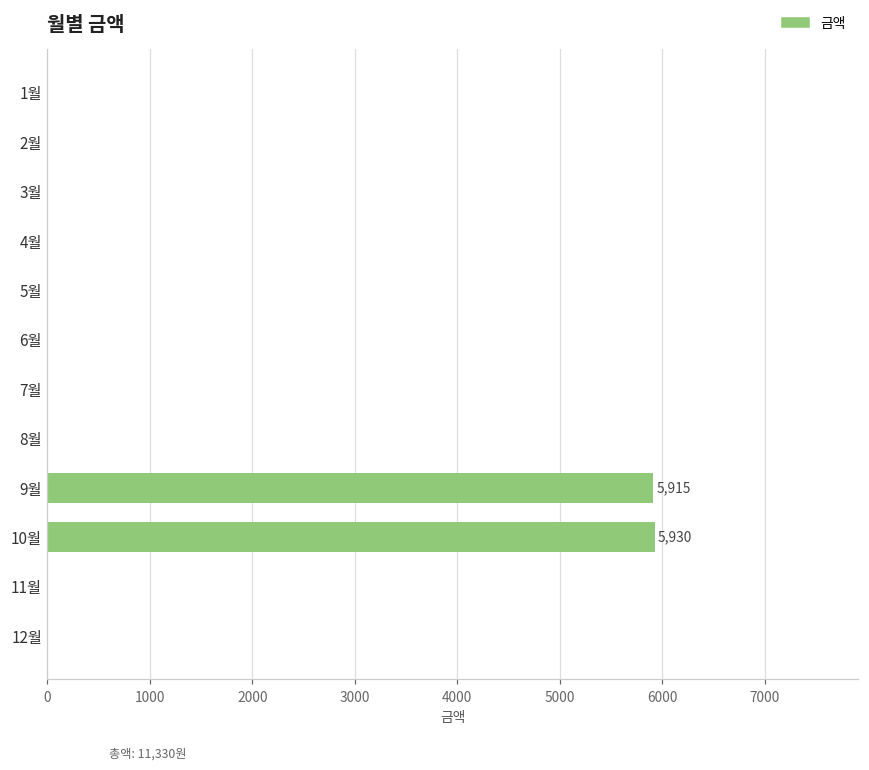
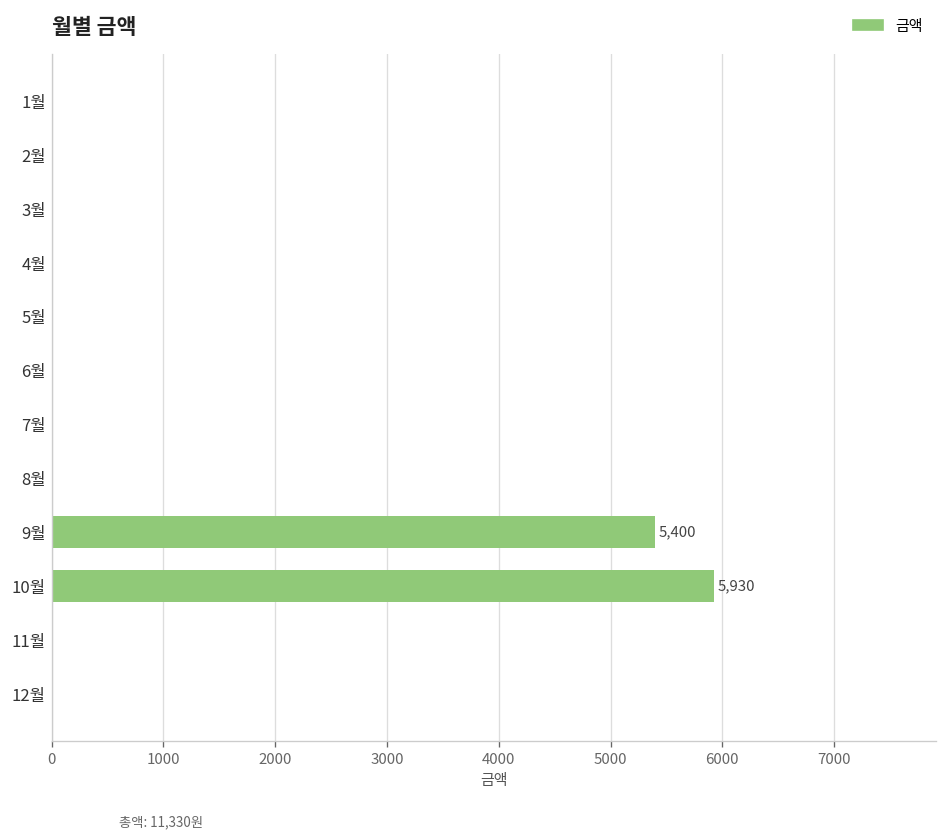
  {
-   "9월": "5,915",
+   "9월": "5,400",
    "10월": "5,930"
  }
